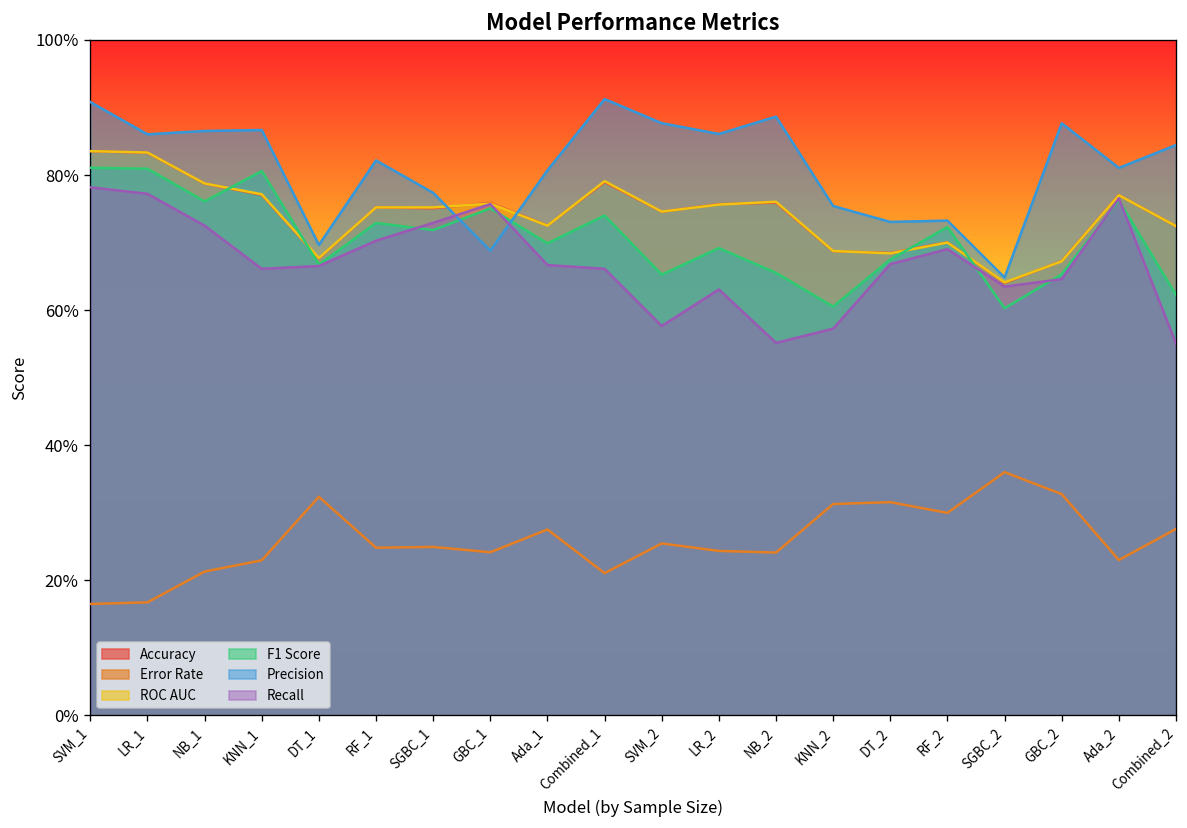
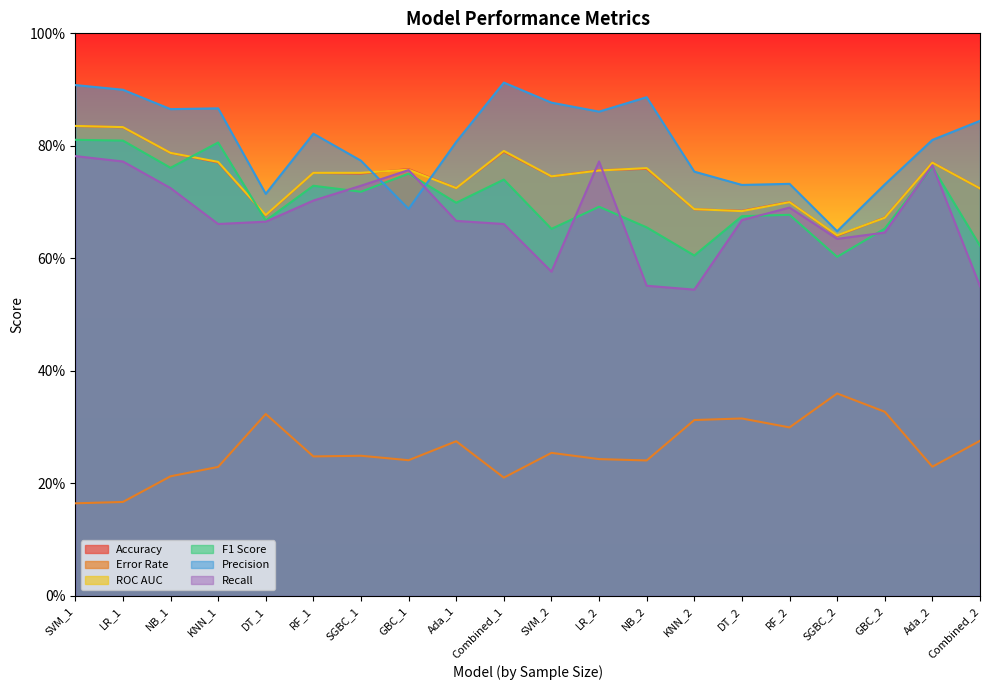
  {
    "F1 Score": {
      "SVM_1": "81%",
      "LR_1": "81%",
      "NB_1": "76%",
      "KNN_1": "81%",
      "RF_1": "73%",
      "SGBC_1": "72%",
      "GBC_1": "75%",
      "Ada_1": "70%",
      "Combined_1": "74%",
      "SVM_2": "65%",
      "LR_2": "69%",
      "NB_2": "66%",
      "KNN_2": "61%",
      "DT_2": "67%",
-     "RF_2": "72%",
+     "RF_2": "68%",
      "SGBC_2": "60%",
      "GBC_2": "65%",
      "Combined_2": "62%"
    },
    "Precision": {
      "SVM_1": "91%",
-     "LR_1": "86%",
+     "LR_1": "90%",
      "NB_1": "87%",
      "KNN_1": "87%",
-     "DT_1": "70%",
+     "DT_1": "71%",
      "RF_1": "82%",
      "SGBC_1": "77%",
      "GBC_1": "69%",
      "Ada_1": "81%",
      "Combined_1": "91%",
      "SVM_2": "88%",
      "LR_2": "86%",
      "NB_2": "89%",
      "KNN_2": "75%",
      "DT_2": "73%",
      "RF_2": "73%",
      "SGBC_2": "65%",
-     "GBC_2": "88%",
+     "GBC_2": "73%",
      "Ada_2": "81%",
      "Combined_2": "84%"
    },
    "Recall": {
      "SVM_1": "78%",
      "LR_1": "77%",
      "NB_1": "72%",
      "KNN_1": "66%",
      "RF_1": "70%",
      "SGBC_1": "73%",
      "Ada_1": "67%",
      "Combined_1": "66%",
      "SVM_2": "58%",
-     "LR_2": "63%",
+     "LR_2": "77%",
      "NB_2": "55%",
-     "KNN_2": "57%",
+     "KNN_2": "54%",
      "DT_2": "67%",
      "RF_2": "69%",
      "SGBC_2": "63%",
      "GBC_2": "65%",
      "Combined_2": "55%"
    }
  }
